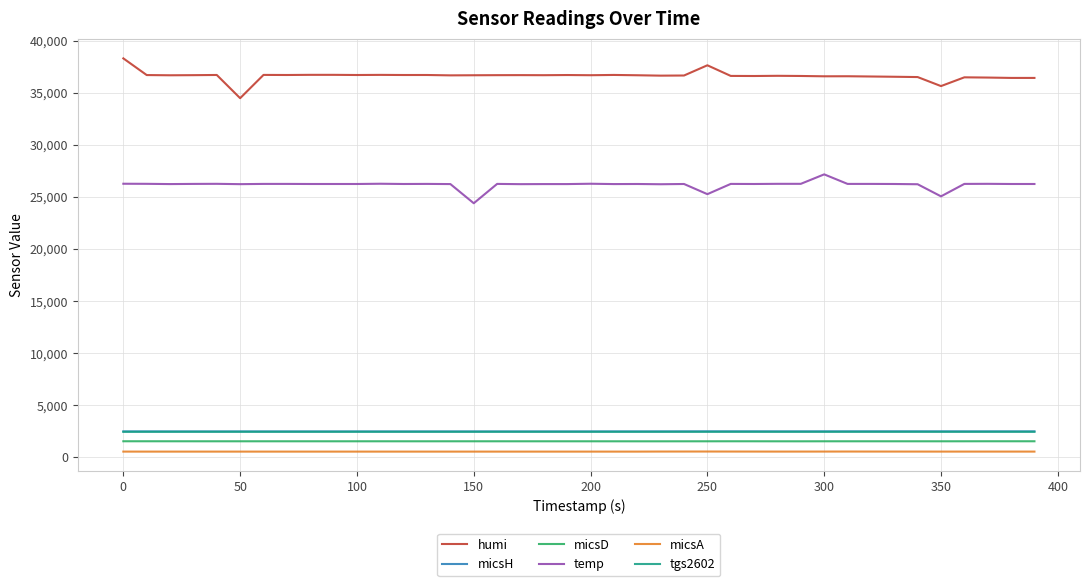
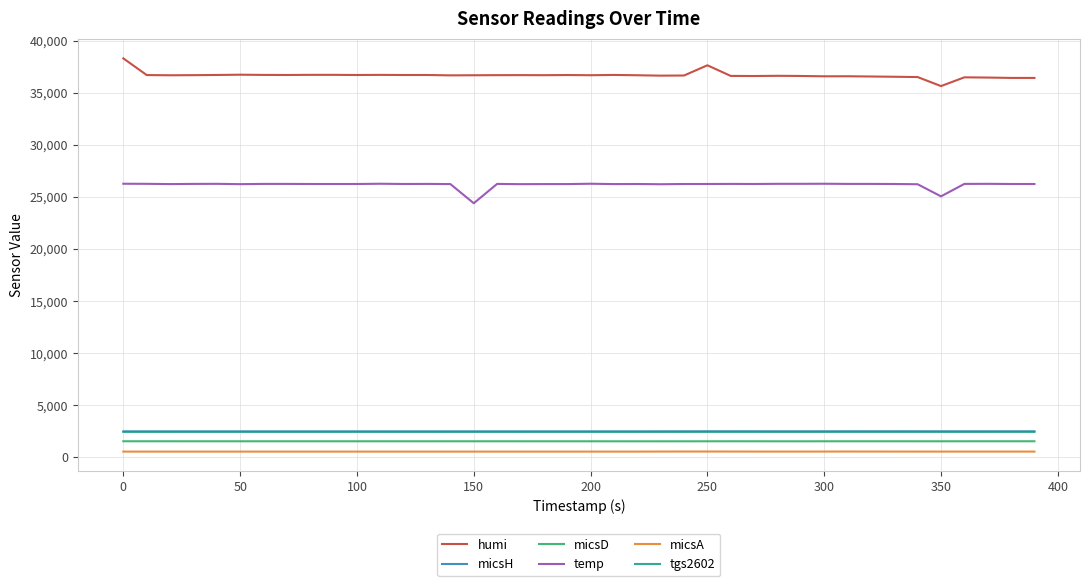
  {
    "humi": {
      "0": "38,300",
-     "50": "34,500",
+     "50": "36,700",
      "100": "36,700",
      "150": "36,700",
      "200": "36,700",
      "250": "37,600",
      "300": "36,600",
      "350": "35,600"
    },
    "temp": {
      "0": "26,300",
      "50": "26,200",
      "100": "26,200",
      "150": "24,400",
      "200": "26,300",
-     "250": "25,300",
-     "300": "27,200",
+     "250": "26,200",
+     "300": "26,300",
      "350": "25,000"
    },
    "micsA": {
      "0": "500",
      "50": "500",
      "100": "500",
      "150": "500",
      "200": "500",
      "250": "600",
      "300": "500",
      "350": "500"
    }
  }
